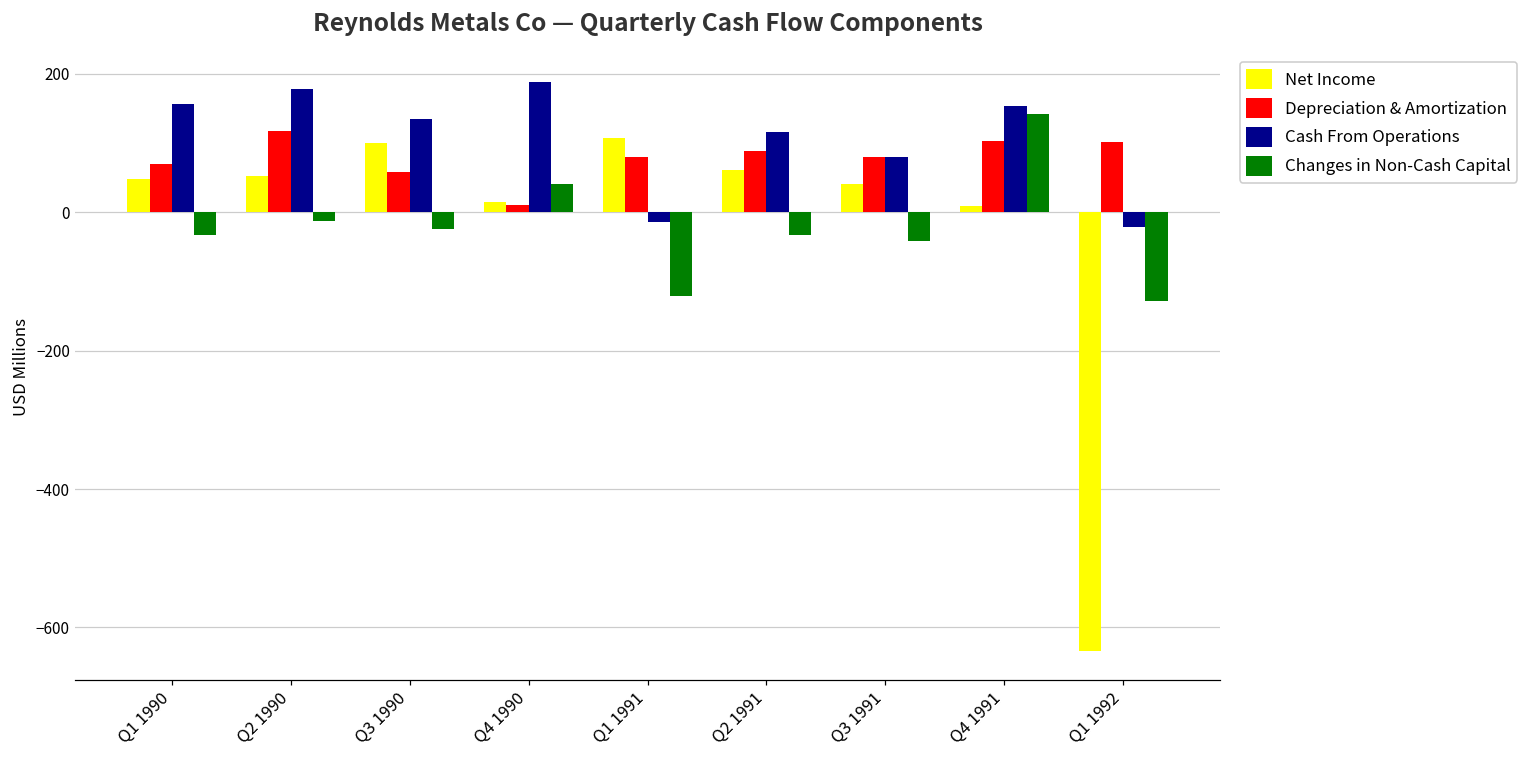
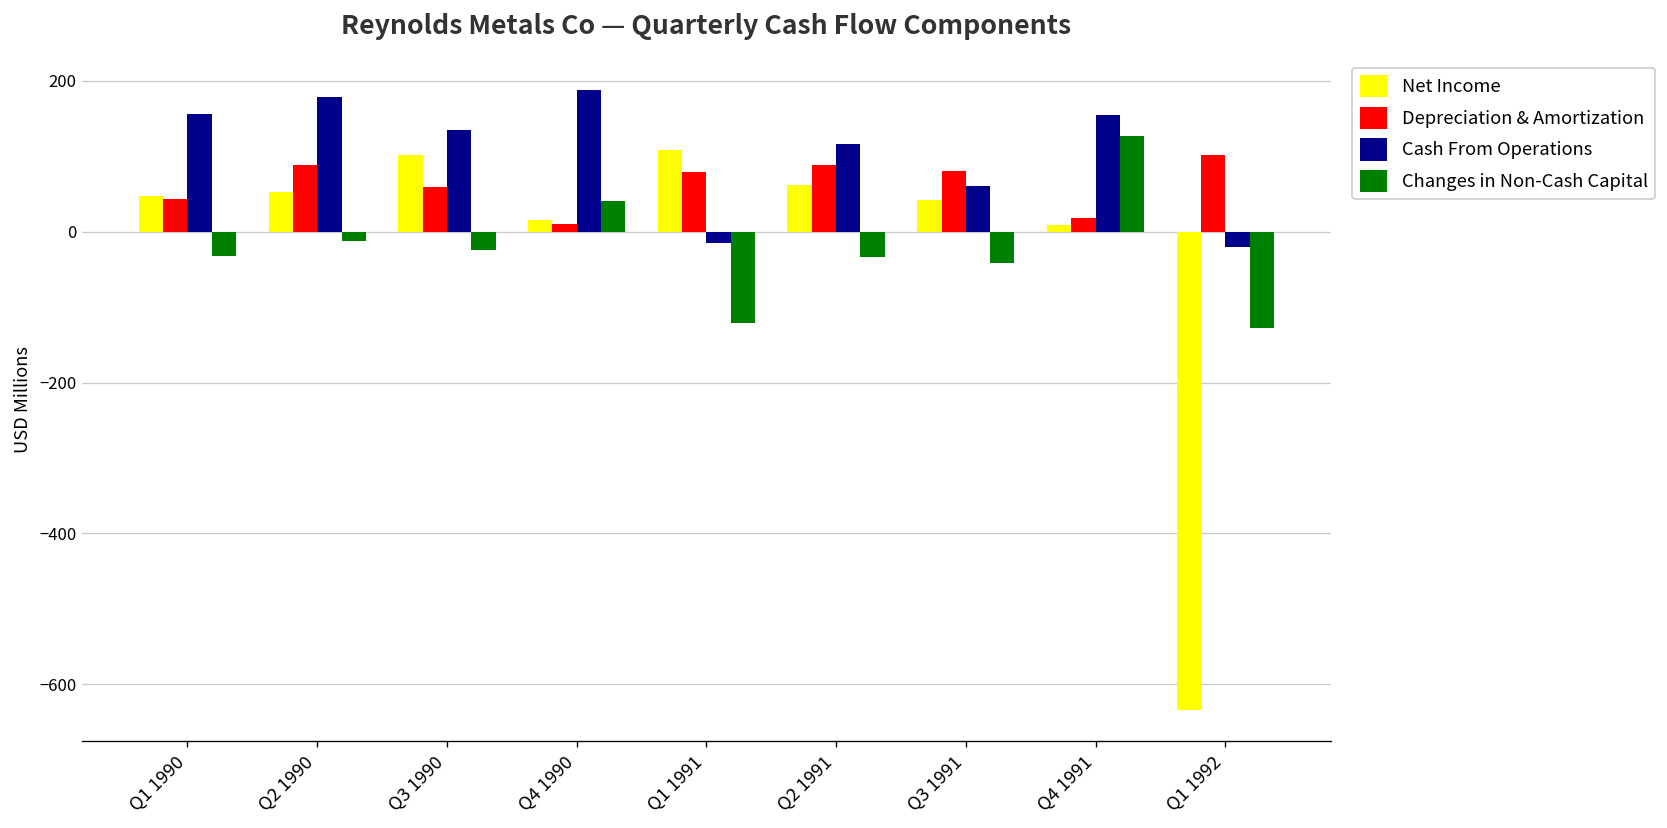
  {
    "Net Income": {
      "Q1 1990": 50,
      "Q2 1990": 50,
      "Q3 1990": 100,
      "Q4 1990": 20,
      "Q1 1991": 110,
      "Q2 1991": 60,
      "Q3 1991": 40,
      "Q4 1991": 10,
      "Q1 1992": -630
    },
    "Depreciation & Amortization": {
-     "Q1 1990": 70,
-     "Q2 1990": 120,
+     "Q1 1990": 40,
+     "Q2 1990": 90,
      "Q3 1990": 60,
      "Q4 1990": 10,
      "Q1 1991": 80,
      "Q2 1991": 90,
      "Q3 1991": 80,
-     "Q4 1991": 100,
+     "Q4 1991": 20,
      "Q1 1992": 100
    },
    "Cash From Operations": {
      "Q1 1990": 160,
      "Q2 1990": 180,
      "Q3 1990": 130,
      "Q4 1990": 190,
      "Q1 1991": -10,
      "Q2 1991": 120,
-     "Q3 1991": 80,
+     "Q3 1991": 60,
      "Q4 1991": 150,
      "Q1 1992": -20
    },
    "Changes in Non-Cash Capital": {
      "Q1 1990": -30,
      "Q2 1990": -10,
      "Q3 1990": -20,
      "Q4 1990": 40,
      "Q1 1991": -120,
      "Q2 1991": -30,
      "Q3 1991": -40,
-     "Q4 1991": 140,
+     "Q4 1991": 130,
      "Q1 1992": -130
    }
  }
